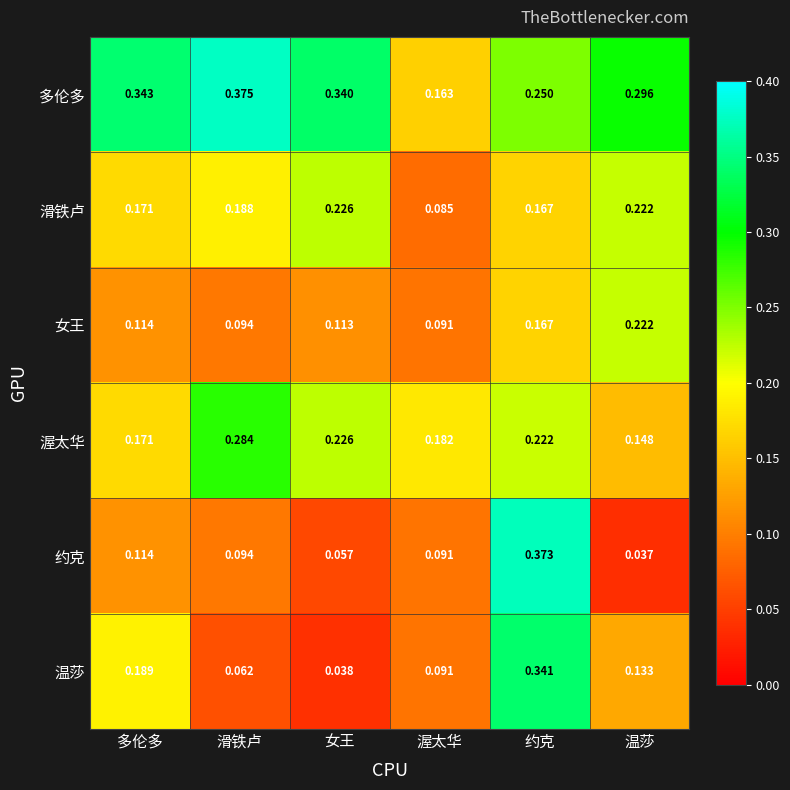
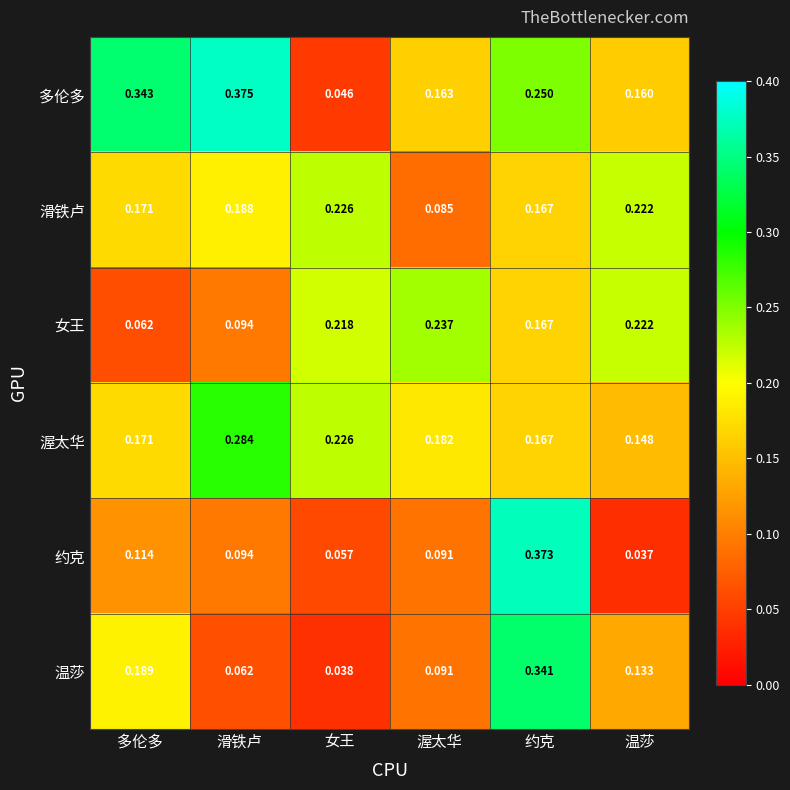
  {
    "多伦多": {
      "多伦多": 0.343,
      "滑铁卢": 0.375,
-     "女王": 0.340,
+     "女王": 0.046,
      "渥太华": 0.163,
      "约克": 0.250,
-     "温莎": 0.296
+     "温莎": 0.160
    },
    "滑铁卢": {
      "多伦多": 0.171,
      "滑铁卢": 0.188,
      "女王": 0.226,
      "渥太华": 0.085,
      "约克": 0.167,
      "温莎": 0.222
    },
    "女王": {
-     "多伦多": 0.114,
+     "多伦多": 0.062,
      "滑铁卢": 0.094,
-     "女王": 0.113,
-     "渥太华": 0.091,
+     "女王": 0.218,
+     "渥太华": 0.237,
      "约克": 0.167,
      "温莎": 0.222
    },
    "渥太华": {
      "多伦多": 0.171,
      "滑铁卢": 0.284,
      "女王": 0.226,
      "渥太华": 0.182,
-     "约克": 0.222,
+     "约克": 0.167,
      "温莎": 0.148
    },
    "约克": {
      "多伦多": 0.114,
      "滑铁卢": 0.094,
      "女王": 0.057,
      "渥太华": 0.091,
      "约克": 0.373,
      "温莎": 0.037
    },
    "温莎": {
      "多伦多": 0.189,
      "滑铁卢": 0.062,
      "女王": 0.038,
      "渥太华": 0.091,
      "约克": 0.341,
      "温莎": 0.133
    }
  }
